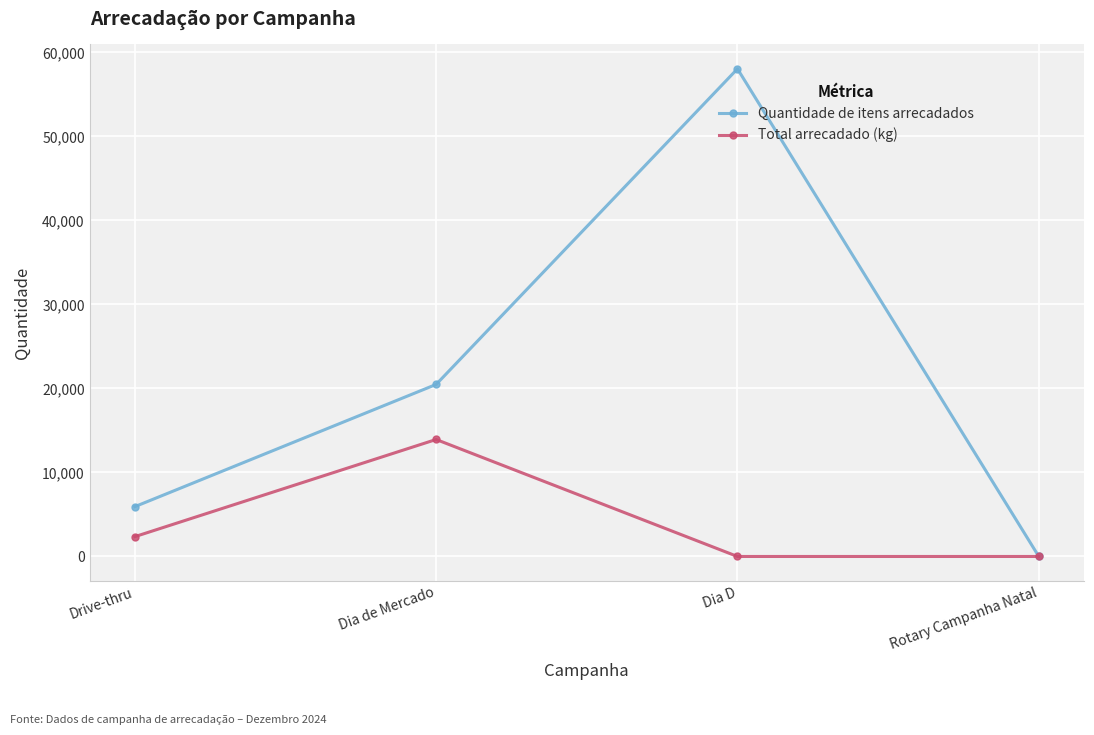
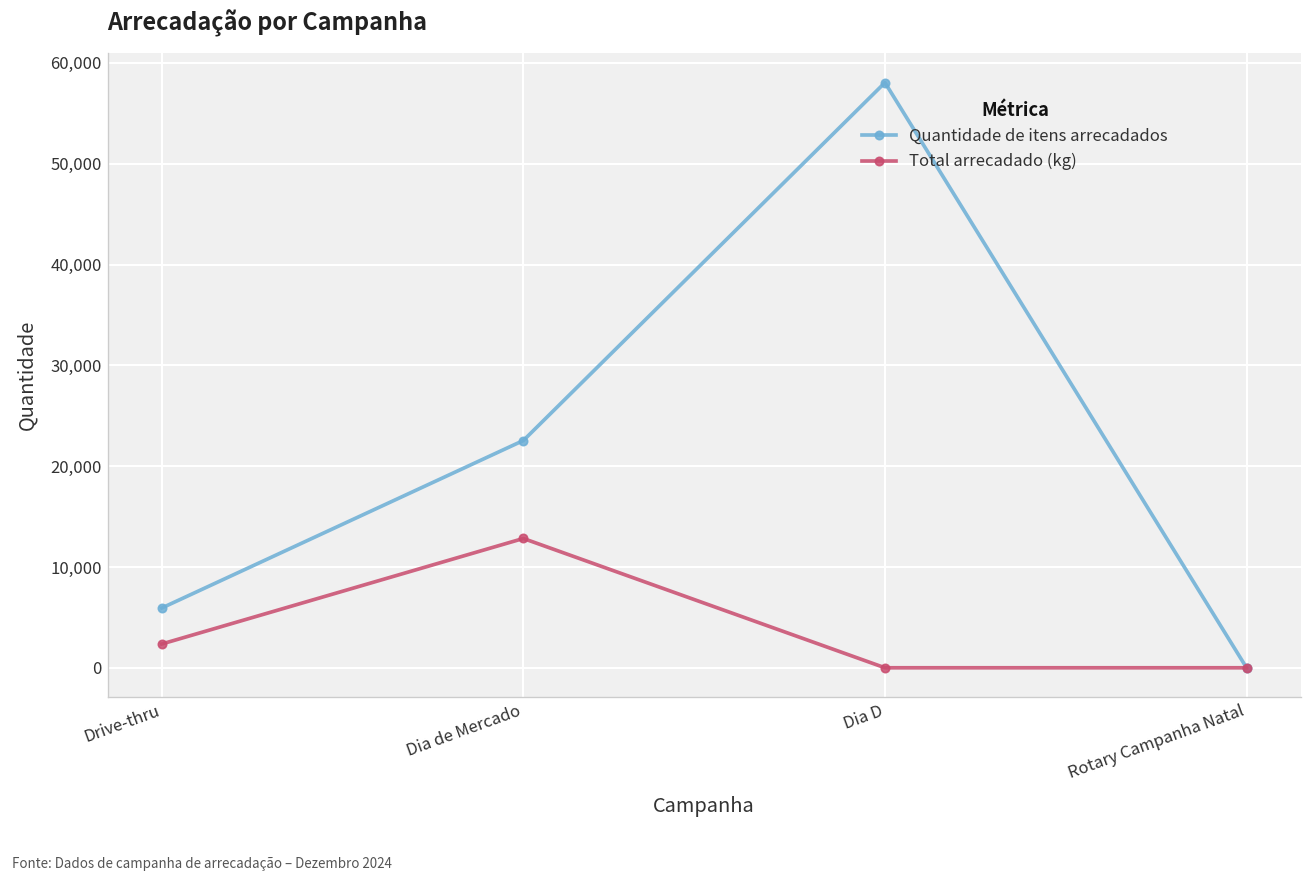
  {
    "Quantidade de itens arrecadados": {
      "Drive-thru": "6,000",
-     "Dia de Mercado": "20,000",
+     "Dia de Mercado": "23,000",
      "Dia D": "58,000"
    },
    "Total arrecadado (kg)": {
      "Drive-thru": "2,000",
-     "Dia de Mercado": "14,000",
+     "Dia de Mercado": "13,000",
      "Dia D": "0"
    }
  }
